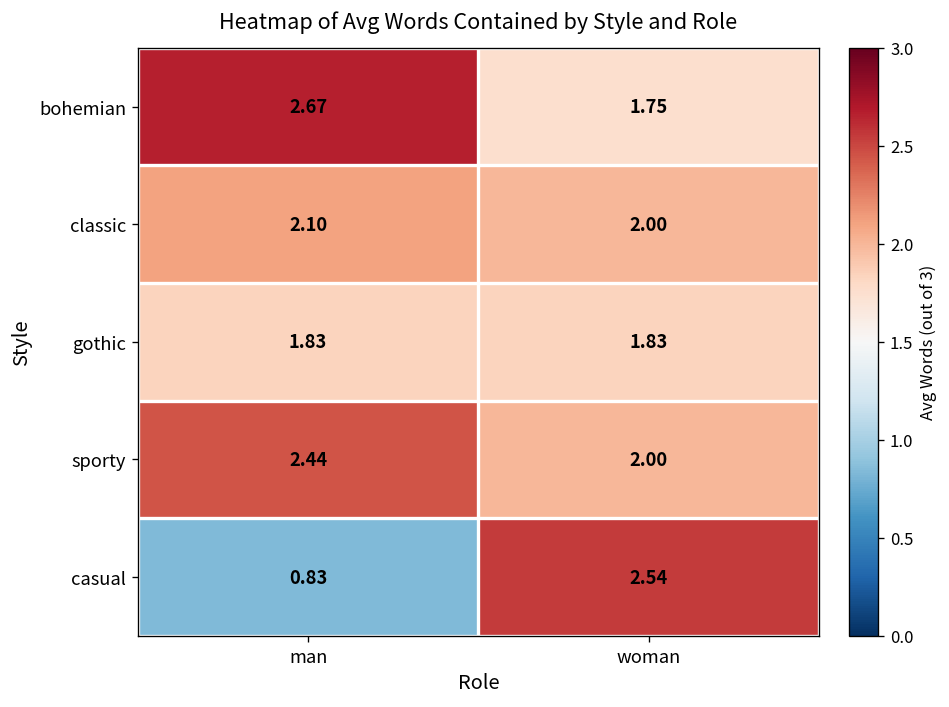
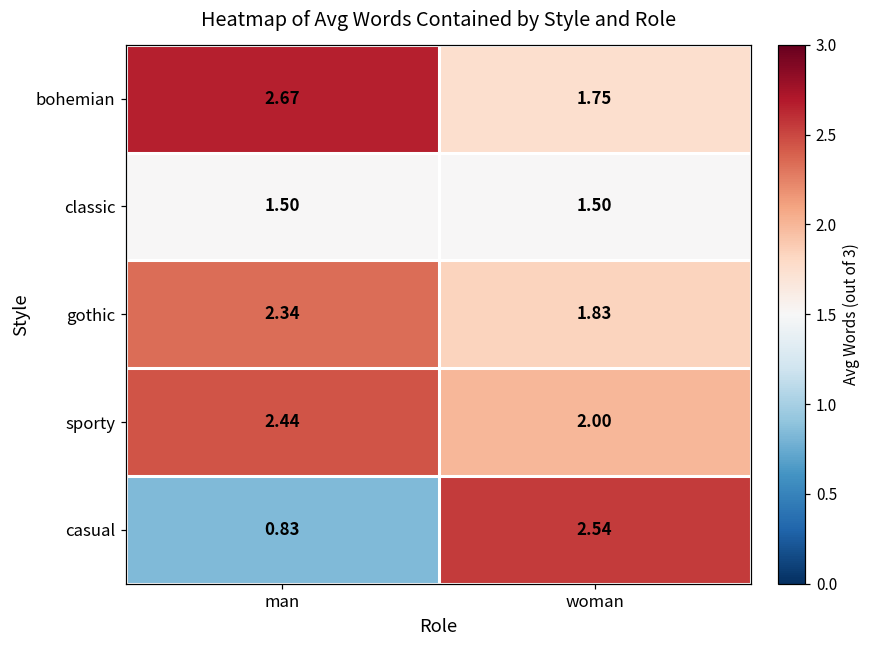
  {
    "bohemian": {
      "man": 2.67,
      "woman": 1.75
    },
    "classic": {
-     "man": 2.10,
-     "woman": 2.00
+     "man": 1.50,
+     "woman": 1.50
    },
    "gothic": {
-     "man": 1.83,
+     "man": 2.34,
      "woman": 1.83
    },
    "sporty": {
      "man": 2.44,
      "woman": 2.00
    },
    "casual": {
      "man": 0.83,
      "woman": 2.54
    }
  }
